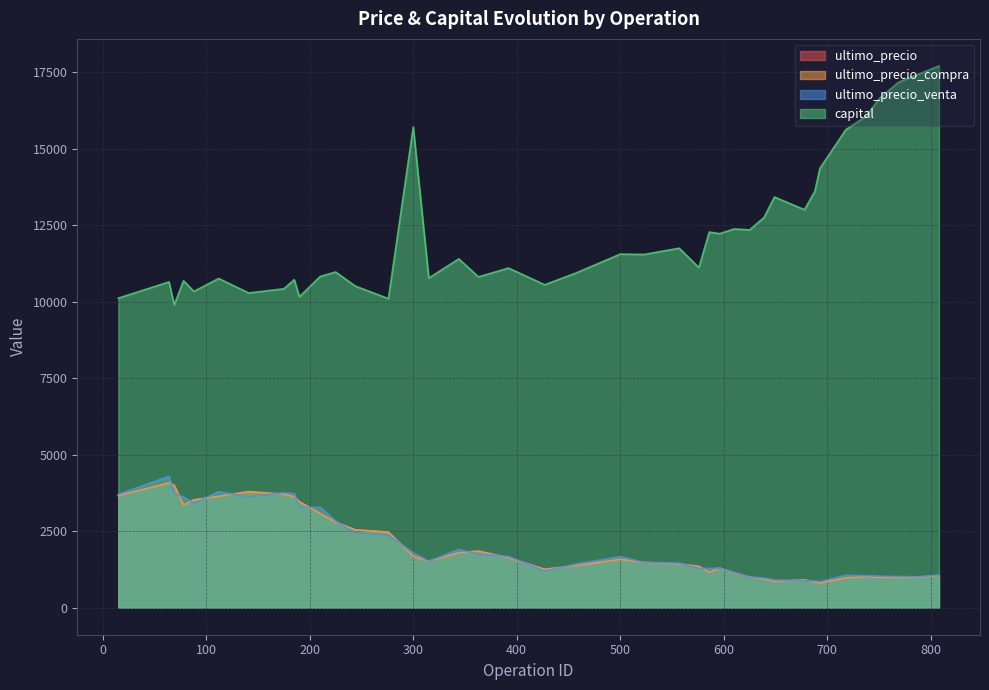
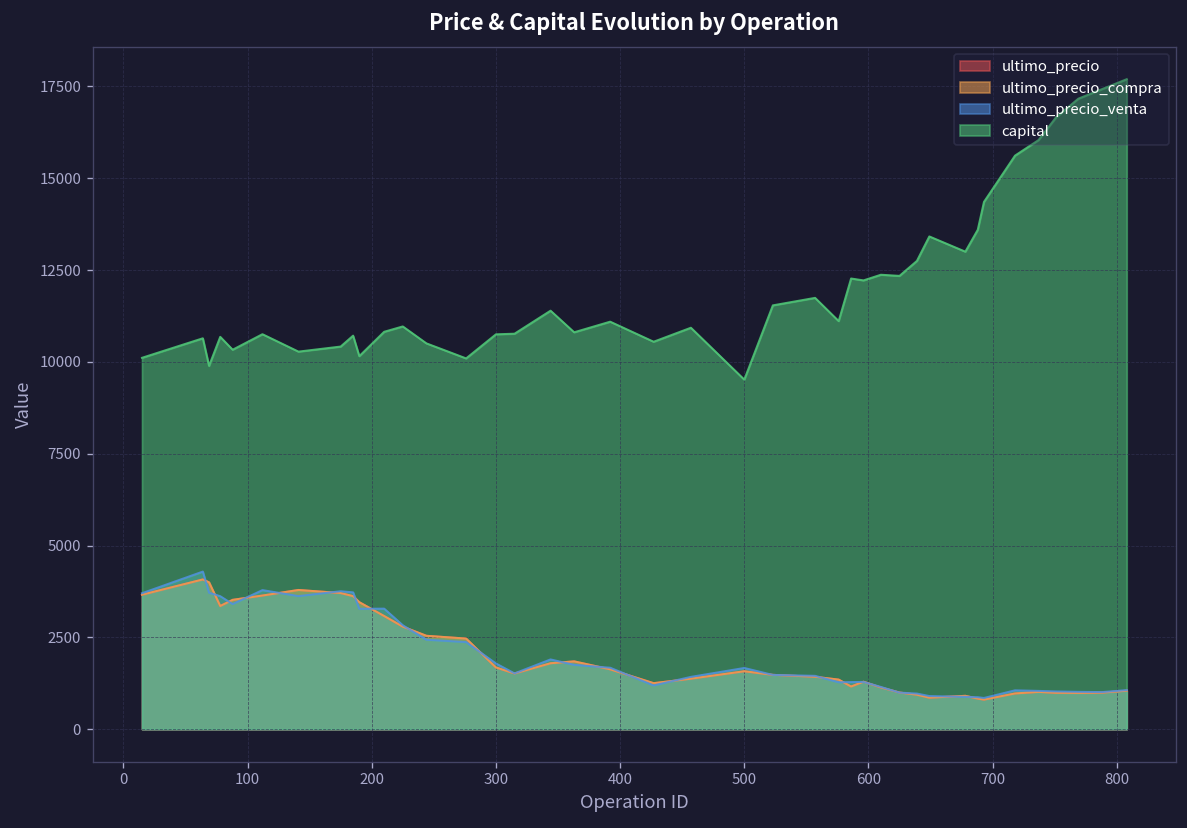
  {
    "ultimo_precio_compra": {
      "300": 1700,
      "500": 1600
    },
    "ultimo_precio_venta": {
      "300": 1800,
      "500": 1700
    },
    "capital": {
-     "300": 15700,
-     "500": 11600
+     "300": 10800,
+     "500": 9500
    }
  }
